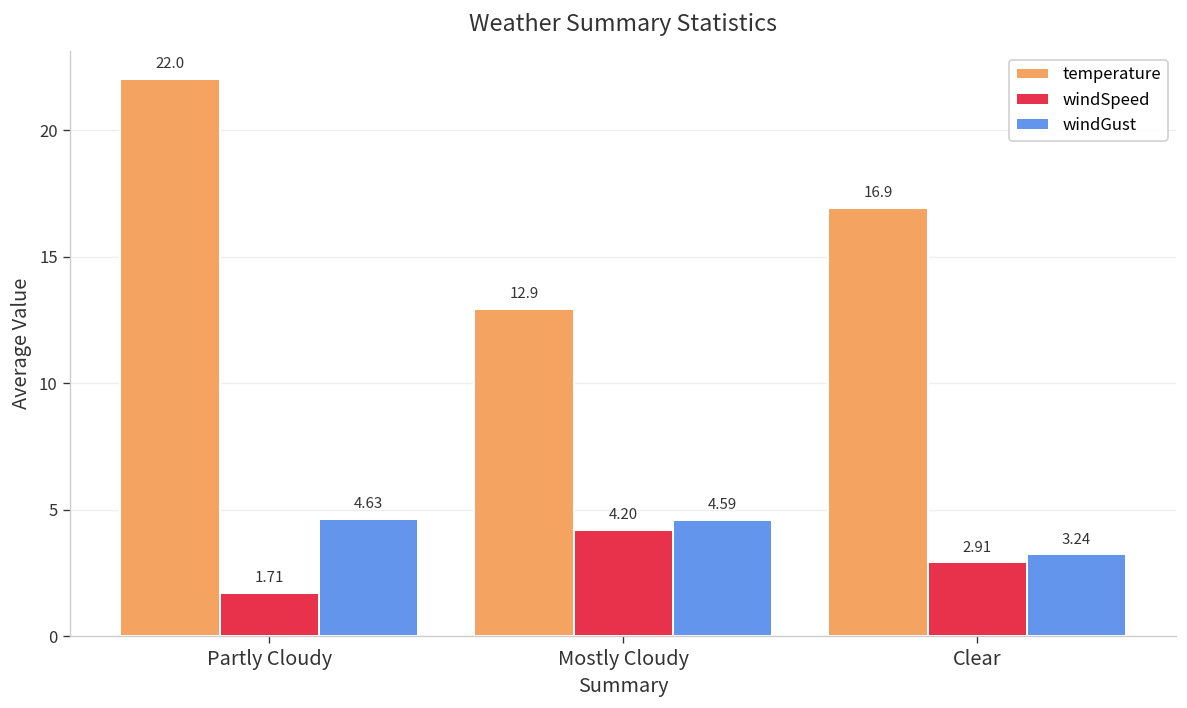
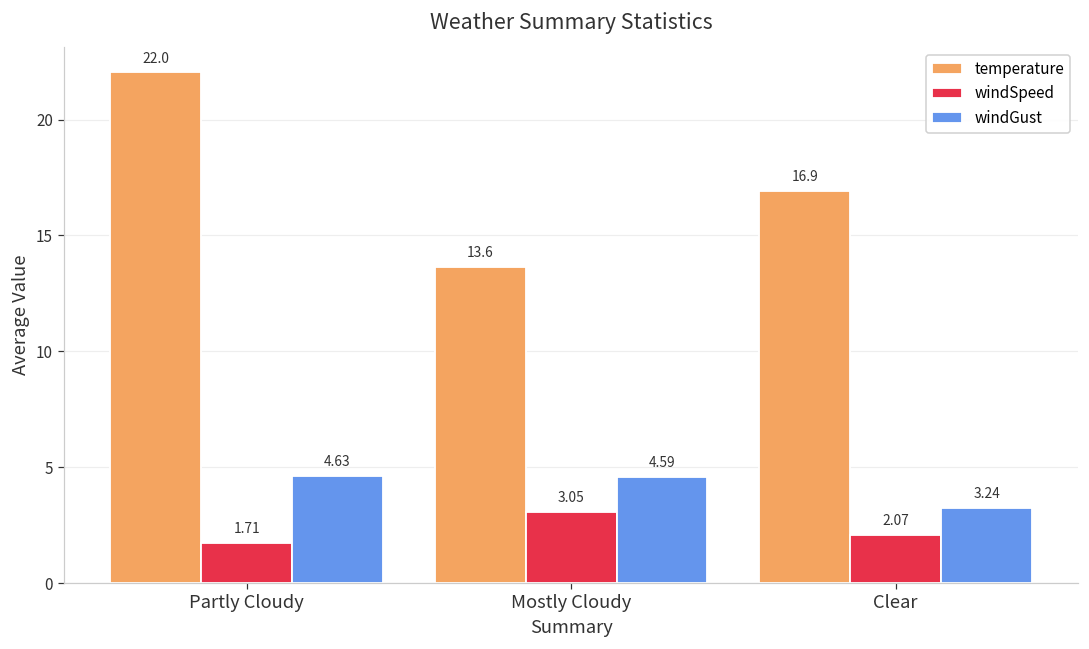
  {
    "temperature": {
      "Partly Cloudy": 22.0,
-     "Mostly Cloudy": 12.9,
+     "Mostly Cloudy": 13.6,
      "Clear": 16.9
    },
    "windSpeed": {
      "Partly Cloudy": 1.71,
-     "Mostly Cloudy": 4.20,
-     "Clear": 2.91
+     "Mostly Cloudy": 3.05,
+     "Clear": 2.07
    },
    "windGust": {
      "Partly Cloudy": 4.63,
      "Mostly Cloudy": 4.59,
      "Clear": 3.24
    }
  }
